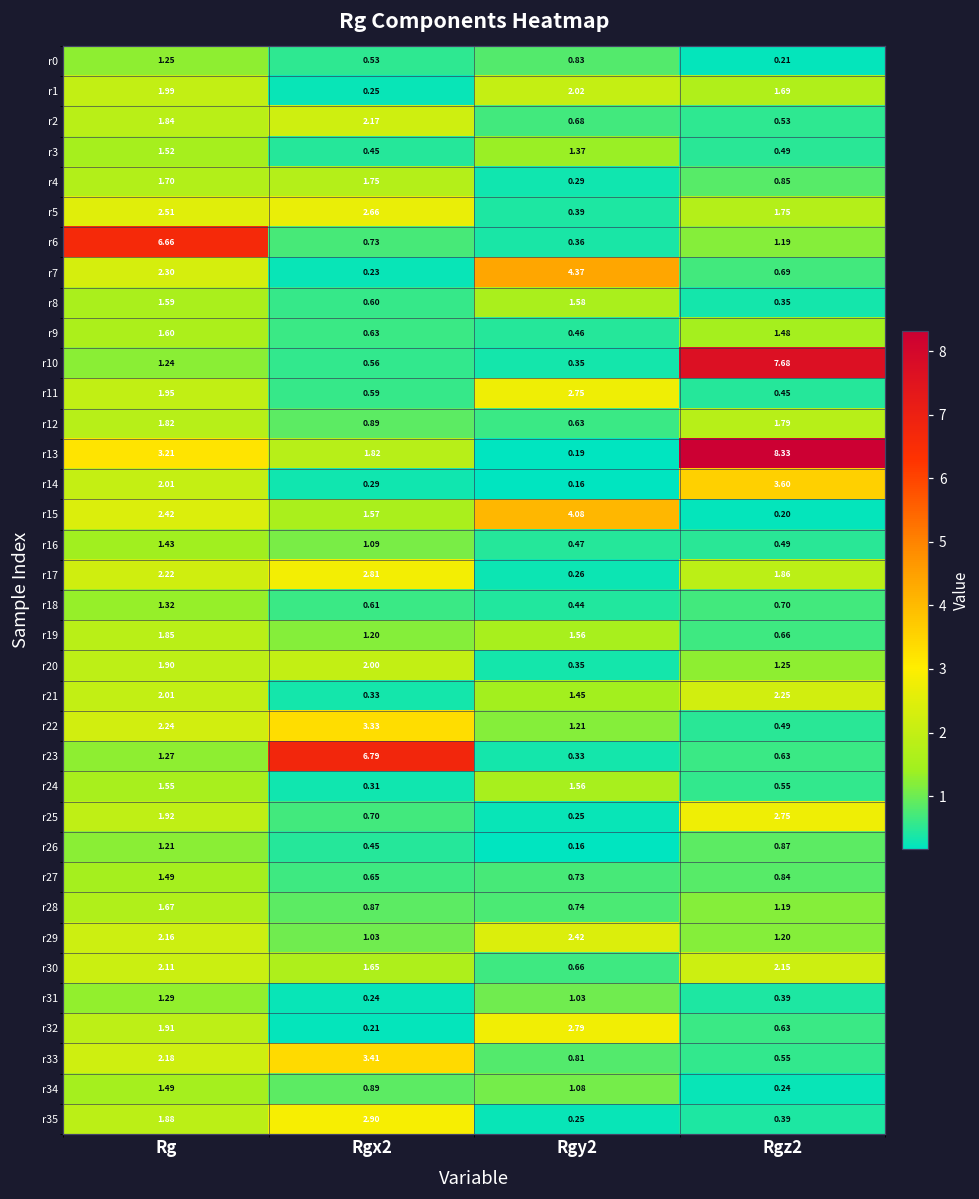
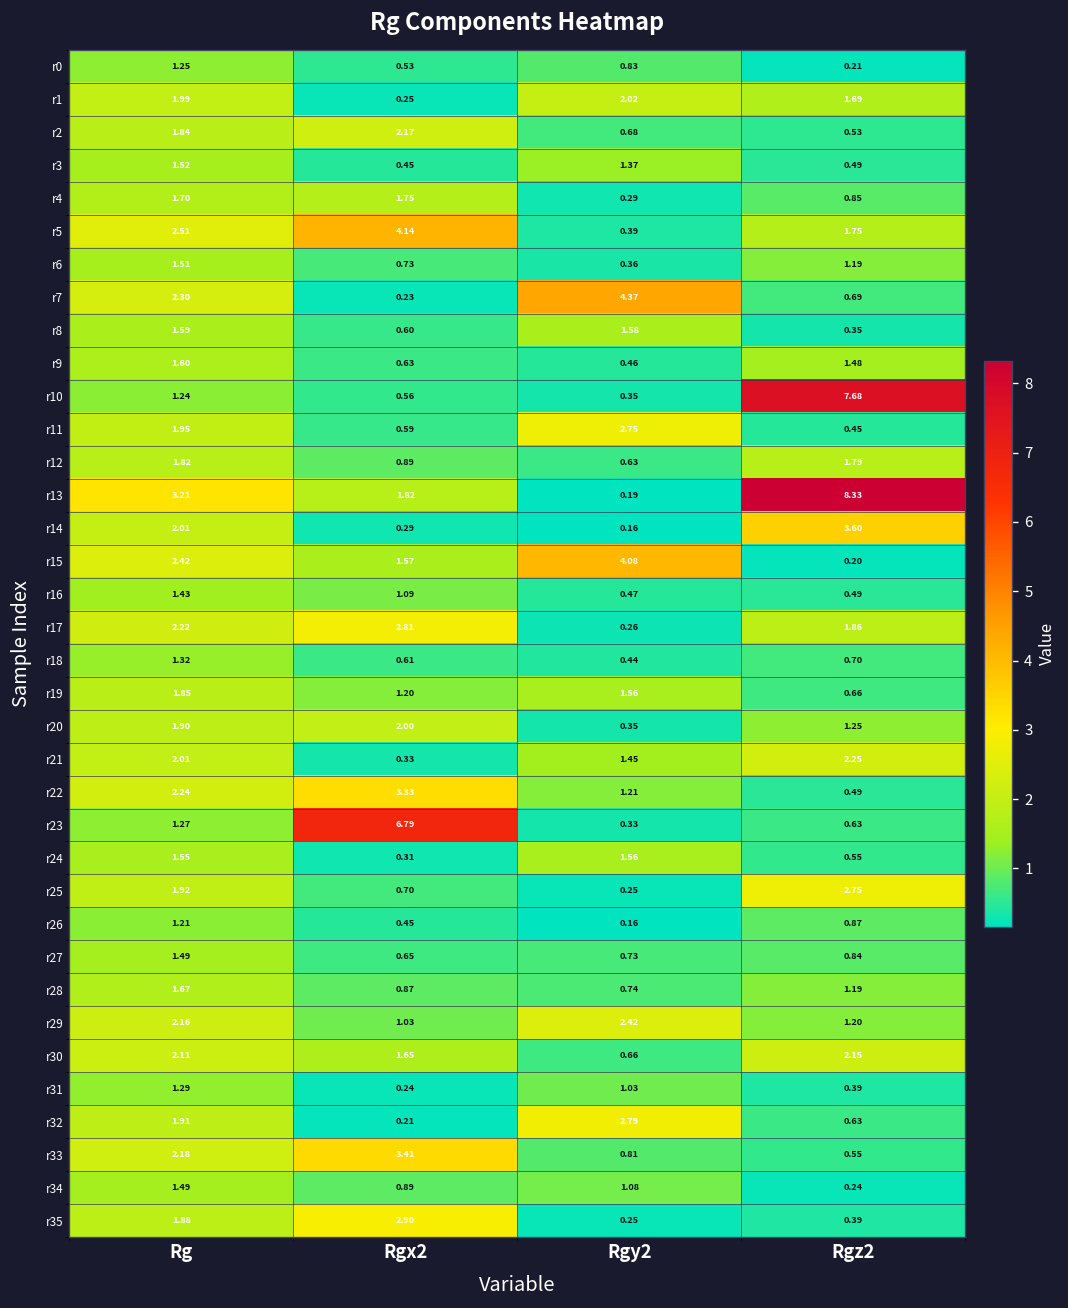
  {
    "r0": {
      "Rg": 1.25,
      "Rgx2": 0.53,
      "Rgy2": 0.83,
      "Rgz2": 0.21
    },
    "r1": {
      "Rg": 1.99,
      "Rgx2": 0.25,
      "Rgy2": 2.02,
      "Rgz2": 1.69
    },
    "r2": {
      "Rg": 1.84,
      "Rgx2": 2.17,
      "Rgy2": 0.68,
      "Rgz2": 0.53
    },
    "r3": {
      "Rg": 1.52,
      "Rgx2": 0.45,
      "Rgy2": 1.37,
      "Rgz2": 0.49
    },
    "r4": {
      "Rg": 1.70,
      "Rgx2": 1.75,
      "Rgy2": 0.29,
      "Rgz2": 0.85
    },
    "r5": {
      "Rg": 2.51,
-     "Rgx2": 2.66,
+     "Rgx2": 4.14,
      "Rgy2": 0.39,
      "Rgz2": 1.75
    },
    "r6": {
-     "Rg": 6.66,
+     "Rg": 1.51,
      "Rgx2": 0.73,
      "Rgy2": 0.36,
      "Rgz2": 1.19
    },
    "r7": {
      "Rg": 2.30,
      "Rgx2": 0.23,
      "Rgy2": 4.37,
      "Rgz2": 0.69
    },
    "r8": {
      "Rg": 1.59,
      "Rgx2": 0.60,
      "Rgy2": 1.58,
      "Rgz2": 0.35
    },
    "r9": {
      "Rg": 1.60,
      "Rgx2": 0.63,
      "Rgy2": 0.46,
      "Rgz2": 1.48
    },
    "r10": {
      "Rg": 1.24,
      "Rgx2": 0.56,
      "Rgy2": 0.35,
      "Rgz2": 7.68
    },
    "r11": {
      "Rg": 1.95,
      "Rgx2": 0.59,
      "Rgy2": 2.75,
      "Rgz2": 0.45
    },
    "r12": {
      "Rg": 1.82,
      "Rgx2": 0.89,
      "Rgy2": 0.63,
      "Rgz2": 1.79
    },
    "r13": {
      "Rg": 3.21,
      "Rgx2": 1.82,
      "Rgy2": 0.19,
      "Rgz2": 8.33
    },
    "r14": {
      "Rg": 2.01,
      "Rgx2": 0.29,
      "Rgy2": 0.16,
      "Rgz2": 3.60
    },
    "r15": {
      "Rg": 2.42,
      "Rgx2": 1.57,
      "Rgy2": 4.08,
      "Rgz2": 0.20
    },
    "r16": {
      "Rg": 1.43,
      "Rgx2": 1.09,
      "Rgy2": 0.47,
      "Rgz2": 0.49
    },
    "r17": {
      "Rg": 2.22,
      "Rgx2": 2.81,
      "Rgy2": 0.26,
      "Rgz2": 1.86
    },
    "r18": {
      "Rg": 1.32,
      "Rgx2": 0.61,
      "Rgy2": 0.44,
      "Rgz2": 0.70
    },
    "r19": {
      "Rg": 1.85,
      "Rgx2": 1.20,
      "Rgy2": 1.56,
      "Rgz2": 0.66
    },
    "r20": {
      "Rg": 1.90,
      "Rgx2": 2.00,
      "Rgy2": 0.35,
      "Rgz2": 1.25
    },
    "r21": {
      "Rg": 2.01,
      "Rgx2": 0.33,
      "Rgy2": 1.45,
      "Rgz2": 2.25
    },
    "r22": {
      "Rg": 2.24,
      "Rgx2": 3.33,
      "Rgy2": 1.21,
      "Rgz2": 0.49
    },
    "r23": {
      "Rg": 1.27,
      "Rgx2": 6.79,
      "Rgy2": 0.33,
      "Rgz2": 0.63
    },
    "r24": {
      "Rg": 1.55,
      "Rgx2": 0.31,
      "Rgy2": 1.56,
      "Rgz2": 0.55
    },
    "r25": {
      "Rg": 1.92,
      "Rgx2": 0.70,
      "Rgy2": 0.25,
      "Rgz2": 2.75
    },
    "r26": {
      "Rg": 1.21,
      "Rgx2": 0.45,
      "Rgy2": 0.16,
      "Rgz2": 0.87
    },
    "r27": {
      "Rg": 1.49,
      "Rgx2": 0.65,
      "Rgy2": 0.73,
      "Rgz2": 0.84
    },
    "r28": {
      "Rg": 1.67,
      "Rgx2": 0.87,
      "Rgy2": 0.74,
      "Rgz2": 1.19
    },
    "r29": {
      "Rg": 2.16,
      "Rgx2": 1.03,
      "Rgy2": 2.42,
      "Rgz2": 1.20
    },
    "r30": {
      "Rg": 2.11,
      "Rgx2": 1.65,
      "Rgy2": 0.66,
      "Rgz2": 2.15
    },
    "r31": {
      "Rg": 1.29,
      "Rgx2": 0.24,
      "Rgy2": 1.03,
      "Rgz2": 0.39
    },
    "r32": {
      "Rg": 1.91,
      "Rgx2": 0.21,
      "Rgy2": 2.79,
      "Rgz2": 0.63
    },
    "r33": {
      "Rg": 2.18,
      "Rgx2": 3.41,
      "Rgy2": 0.81,
      "Rgz2": 0.55
    },
    "r34": {
      "Rg": 1.49,
      "Rgx2": 0.89,
      "Rgy2": 1.08,
      "Rgz2": 0.24
    },
    "r35": {
      "Rg": 1.88,
      "Rgx2": 2.90,
      "Rgy2": 0.25,
      "Rgz2": 0.39
    }
  }
